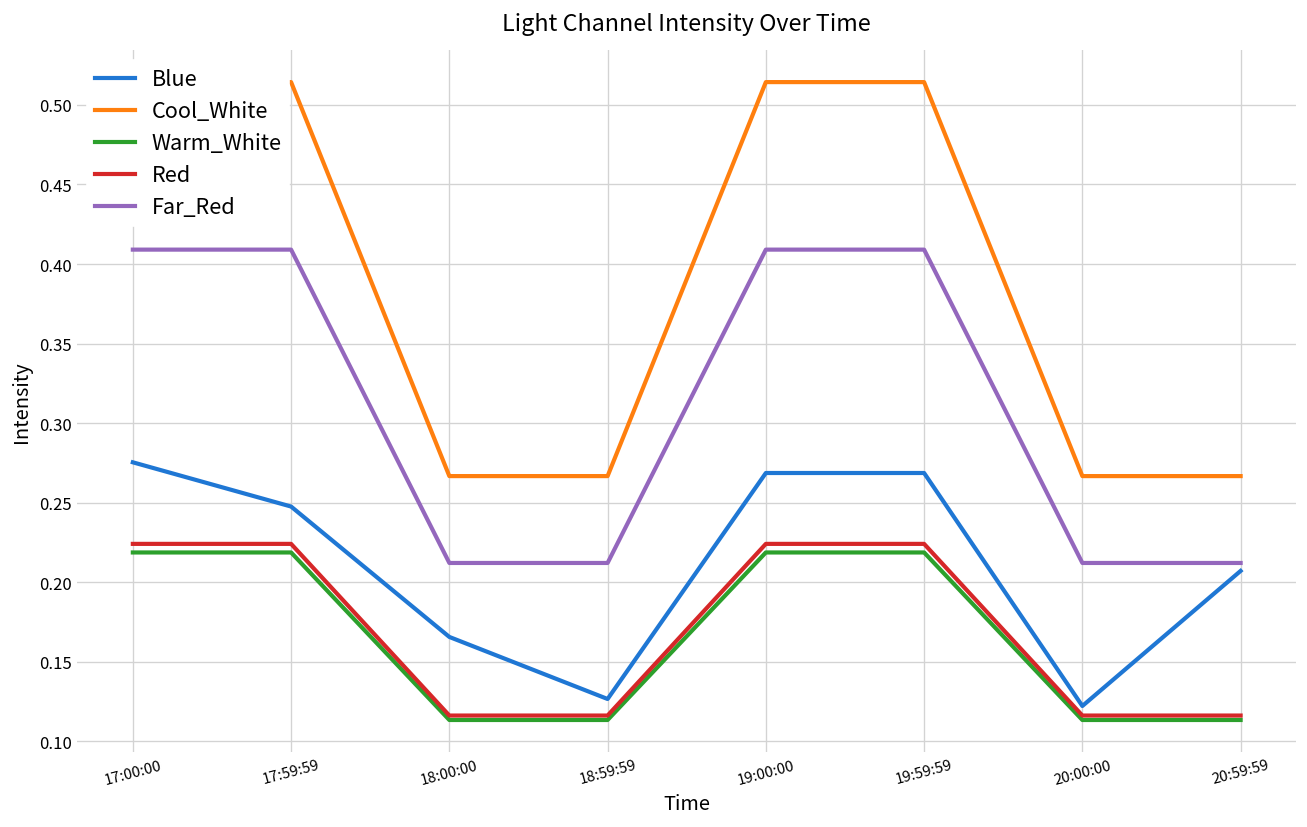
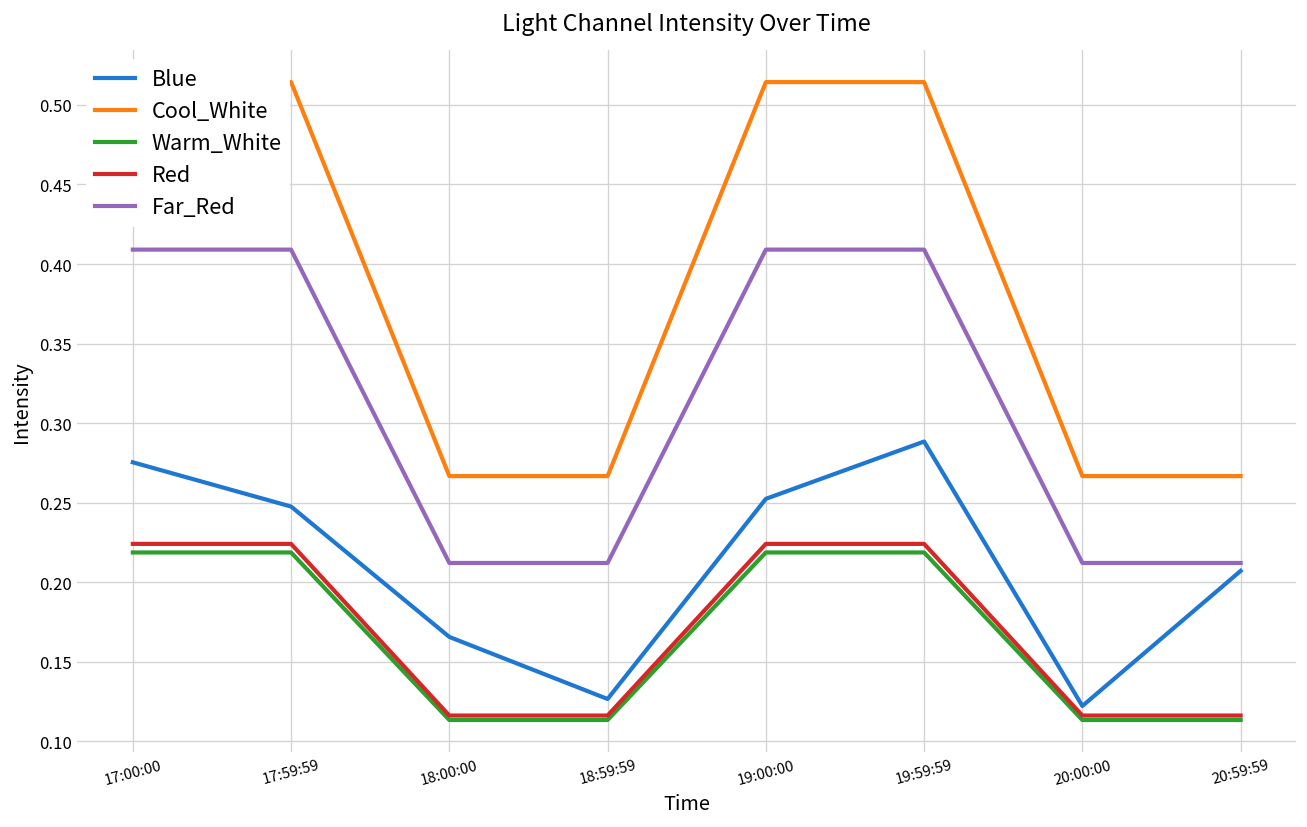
  {
    "Blue": {
      "17:00:00": 0.275,
      "17:59:59": 0.248,
      "18:00:00": 0.166,
      "18:59:59": 0.127,
-     "19:00:00": 0.269,
-     "19:59:59": 0.269,
+     "19:00:00": 0.252,
+     "19:59:59": 0.288,
      "20:00:00": 0.122,
      "20:59:59": 0.207
    },
    "Cool_White": {
      "17:59:59": 0.514,
      "18:00:00": 0.267,
      "18:59:59": 0.267,
      "19:00:00": 0.514,
      "19:59:59": 0.514,
      "20:00:00": 0.267,
      "20:59:59": 0.267
    },
    "Warm_White": {
      "17:00:00": 0.219,
      "17:59:59": 0.219,
      "18:00:00": 0.113,
      "18:59:59": 0.113,
      "19:00:00": 0.219,
      "19:59:59": 0.219,
      "20:00:00": 0.113,
      "20:59:59": 0.113
    },
    "Red": {
      "17:00:00": 0.224,
      "17:59:59": 0.224,
      "18:00:00": 0.116,
      "18:59:59": 0.116,
      "19:00:00": 0.224,
      "19:59:59": 0.224,
      "20:00:00": 0.116,
      "20:59:59": 0.116
    },
    "Far_Red": {
      "17:00:00": 0.409,
      "17:59:59": 0.409,
      "18:00:00": 0.212,
      "18:59:59": 0.212,
      "19:00:00": 0.409,
      "19:59:59": 0.409,
      "20:00:00": 0.212,
      "20:59:59": 0.212
    }
  }
